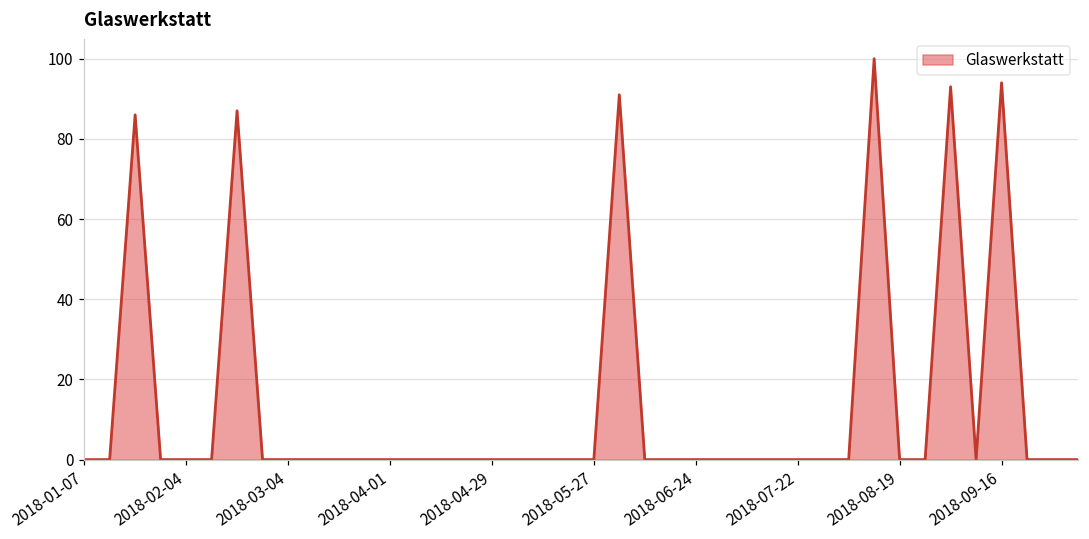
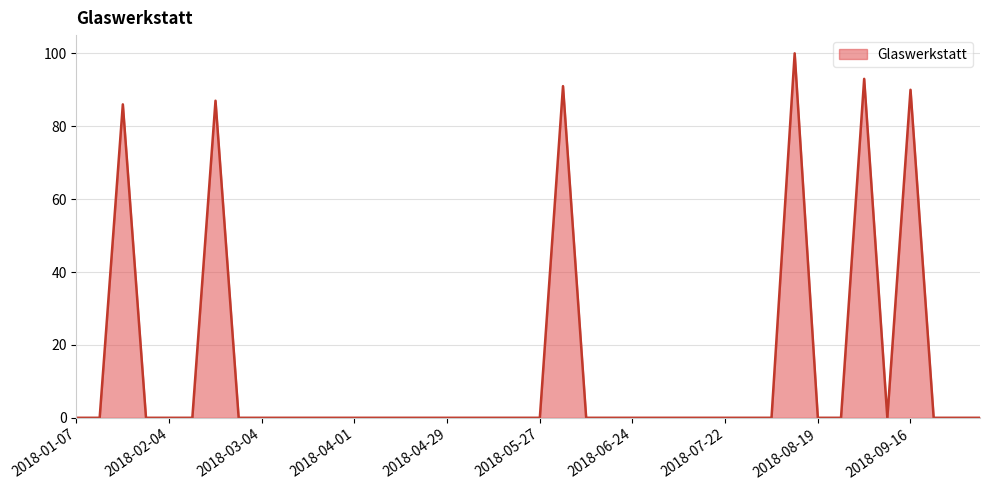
  {
    "2018-01-07": 0,
    "2018-02-04": 0,
    "2018-03-04": 0,
    "2018-04-01": 0,
    "2018-04-29": 0,
    "2018-05-27": 0,
    "2018-06-24": 0,
    "2018-07-22": 0,
    "2018-08-19": 0,
-   "2018-09-16": 94
+   "2018-09-16": 90
  }
